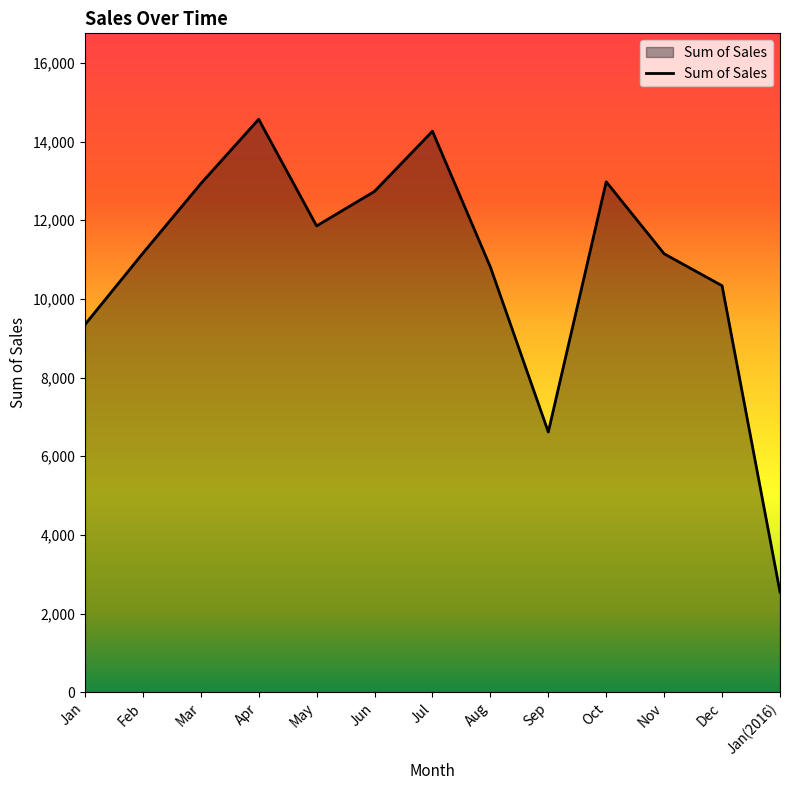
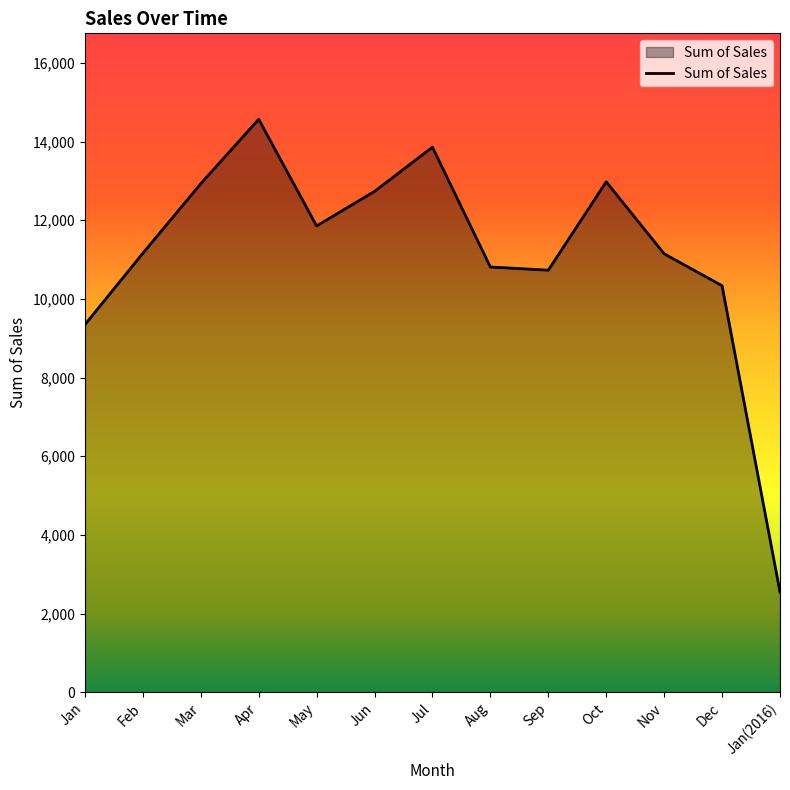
  {
    "Jan": "9,300",
    "Feb": "11,200",
    "Mar": "12,900",
    "Apr": "14,600",
    "May": "11,900",
    "Jun": "12,700",
-   "Jul": "14,300",
+   "Jul": "13,900",
    "Aug": "10,800",
-   "Sep": "6,600",
+   "Sep": "10,700",
    "Oct": "13,000",
    "Nov": "11,100",
    "Dec": "10,300",
    "Jan(2016)": "2,500"
  }
